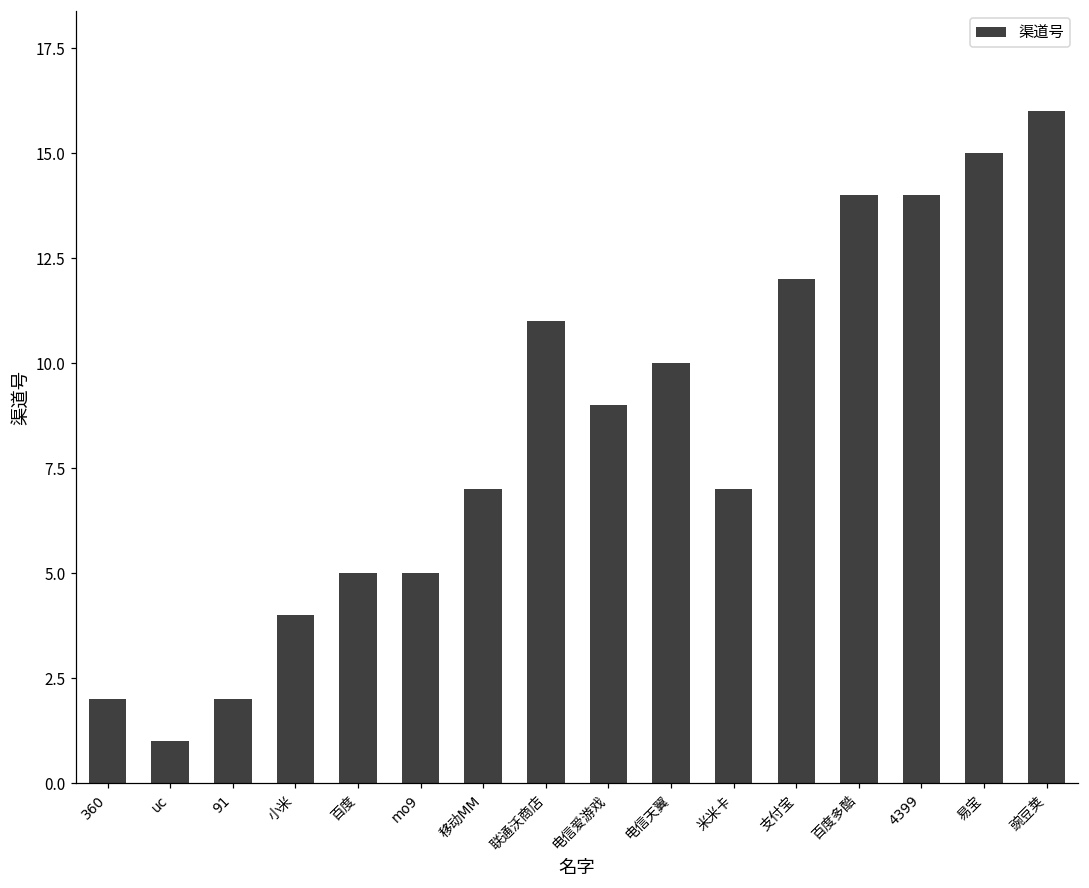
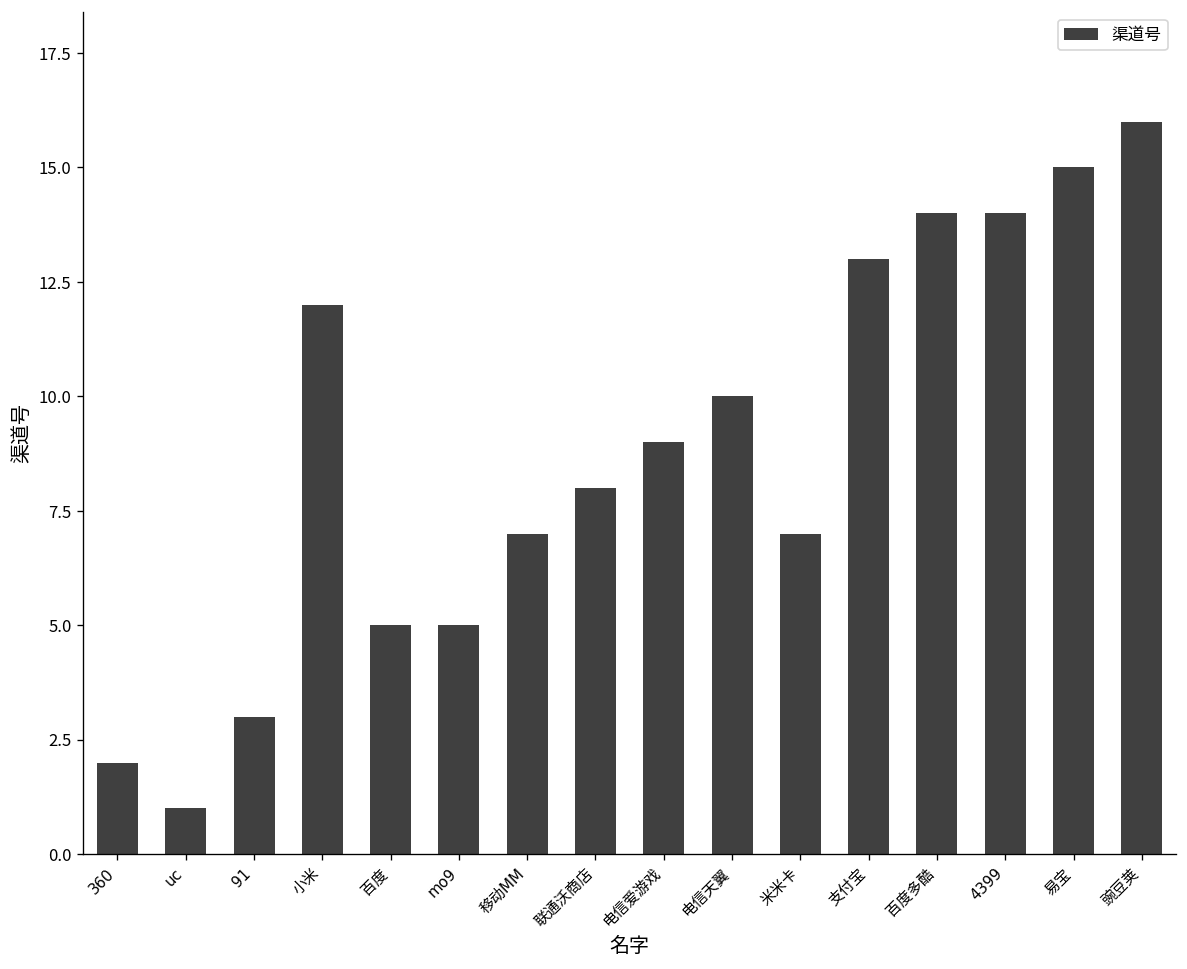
  {
    "360": 2,
    "uc": 1,
-   "91": 2,
-   "小米": 4,
+   "91": 3,
+   "小米": 12,
    "百度": 5,
    "mo9": 5,
    "移动MM": 7,
-   "联通沃商店": 11,
+   "联通沃商店": 8,
    "电信爱游戏": 9,
    "电信天翼": 10,
    "米米卡": 7,
-   "支付宝": 12,
+   "支付宝": 13,
    "百度多酷": 14,
    "4399": 14,
    "易宝": 15,
    "豌豆荚": 16
  }
